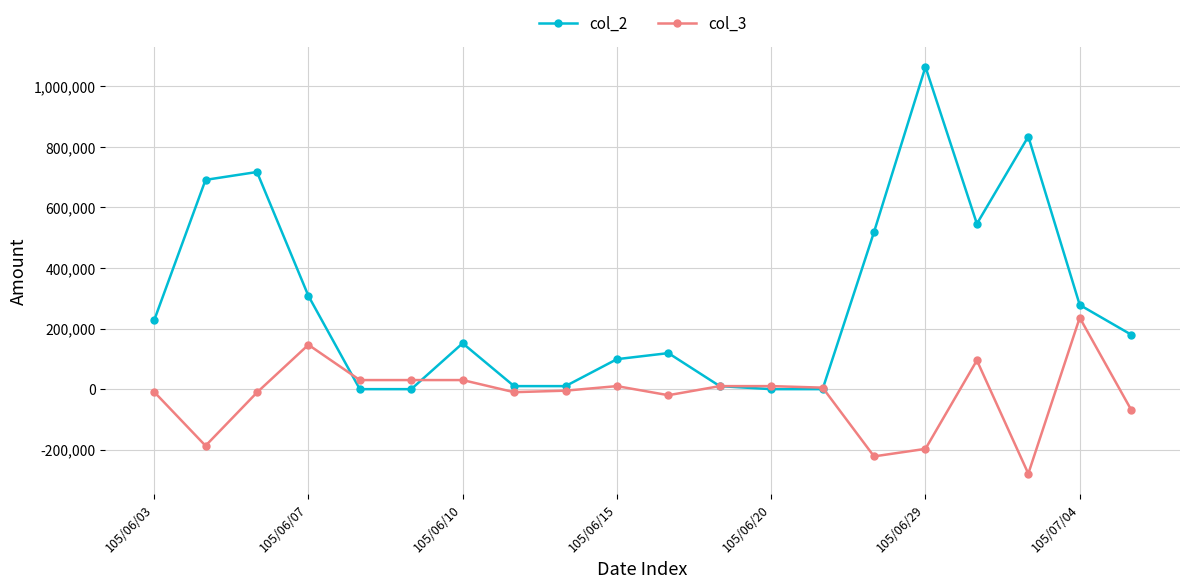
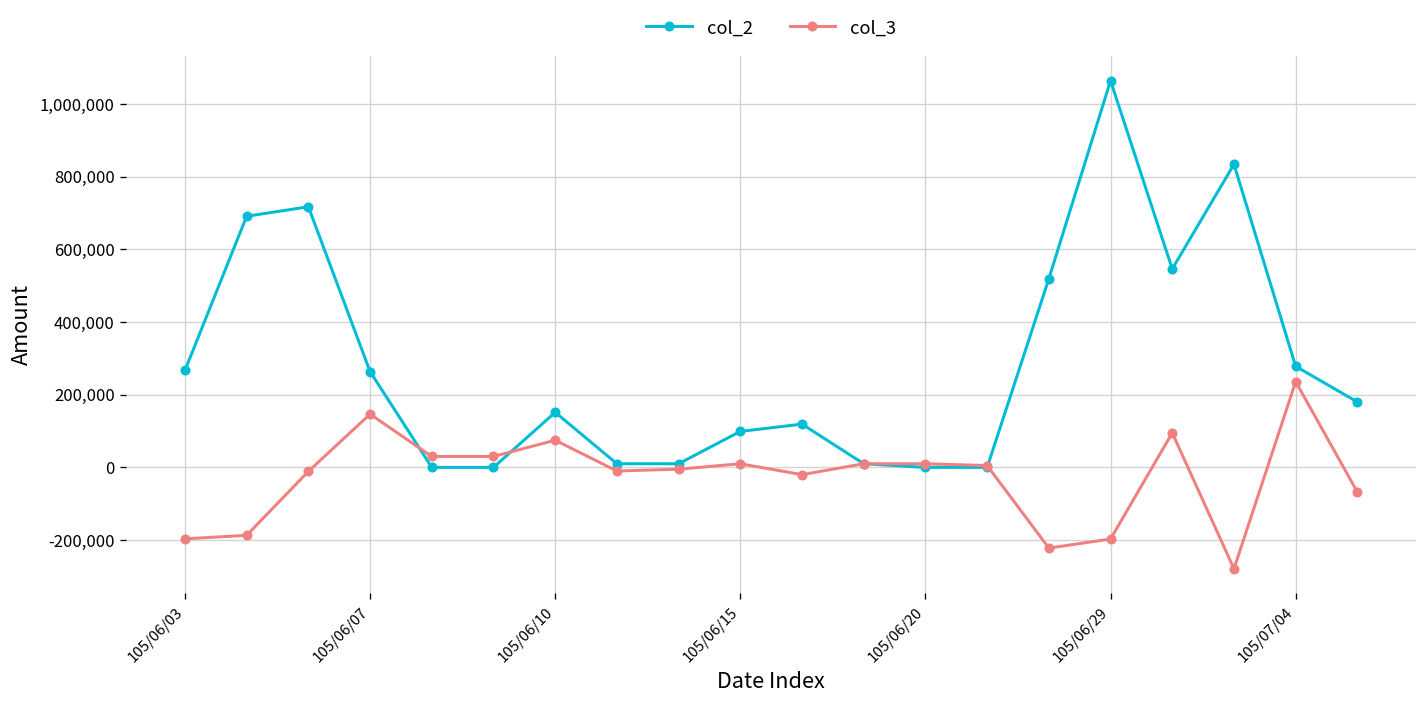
  {
    "col_2": {
-     "105/06/03": "230,000",
-     "105/06/07": "310,000",
+     "105/06/03": "270,000",
+     "105/06/07": "260,000",
      "105/06/10": "150,000",
      "105/06/15": "100,000",
      "105/06/20": "0",
      "105/06/29": "1,060,000",
      "105/07/04": "280,000"
    },
    "col_3": {
-     "105/06/03": "-10,000",
+     "105/06/03": "-200,000",
      "105/06/07": "150,000",
-     "105/06/10": "30,000",
+     "105/06/10": "70,000",
      "105/06/15": "10,000",
      "105/06/20": "10,000",
      "105/06/29": "-200,000",
      "105/07/04": "240,000"
    }
  }
